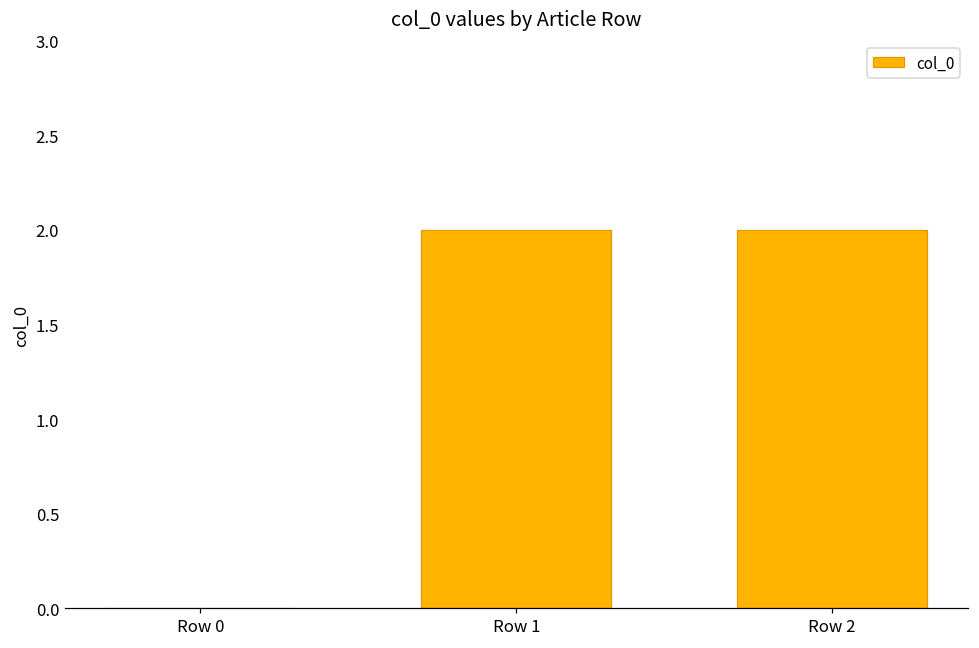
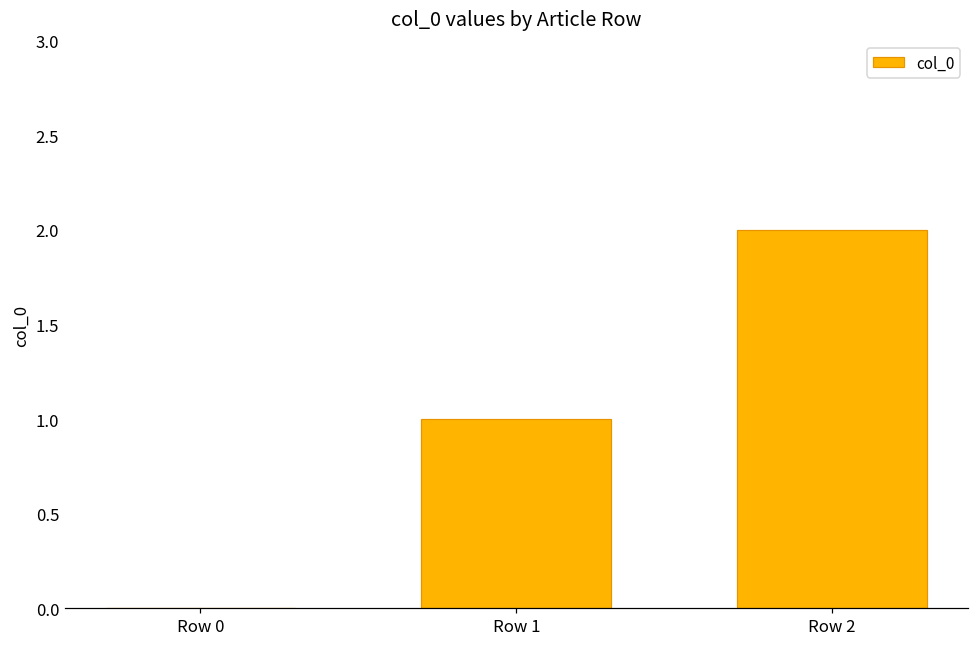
  {
    "Row 0": 0,
-   "Row 1": 2,
+   "Row 1": 1,
    "Row 2": 2
  }
